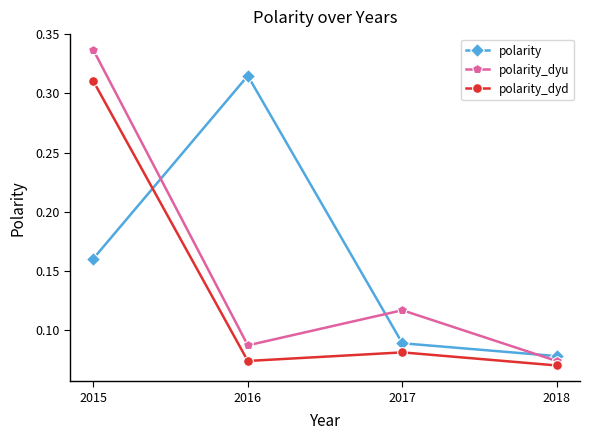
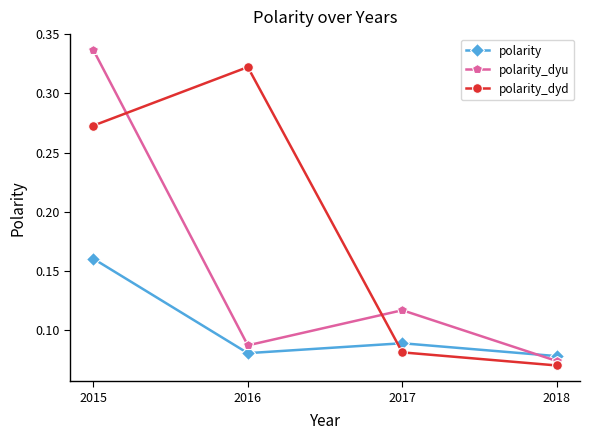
  {
    "polarity": {
      "2015": 0.160,
-     "2016": 0.315,
+     "2016": 0.080,
      "2017": 0.089,
      "2018": 0.078
    },
    "polarity_dyu": {
      "2015": 0.337,
      "2016": 0.087,
      "2017": 0.117,
      "2018": 0.074
    },
    "polarity_dyd": {
-     "2015": 0.310,
-     "2016": 0.074,
+     "2015": 0.273,
+     "2016": 0.322,
      "2017": 0.081,
      "2018": 0.070
    }
  }
